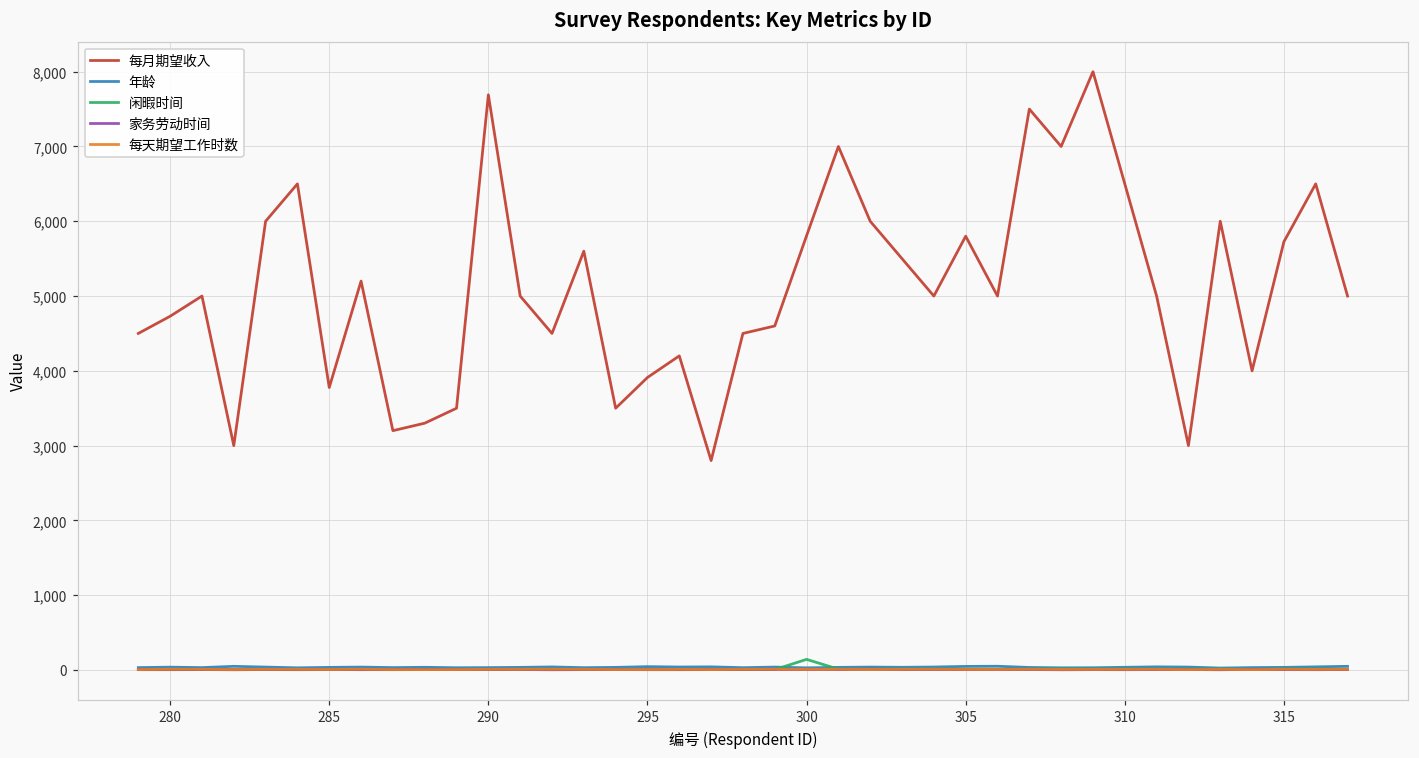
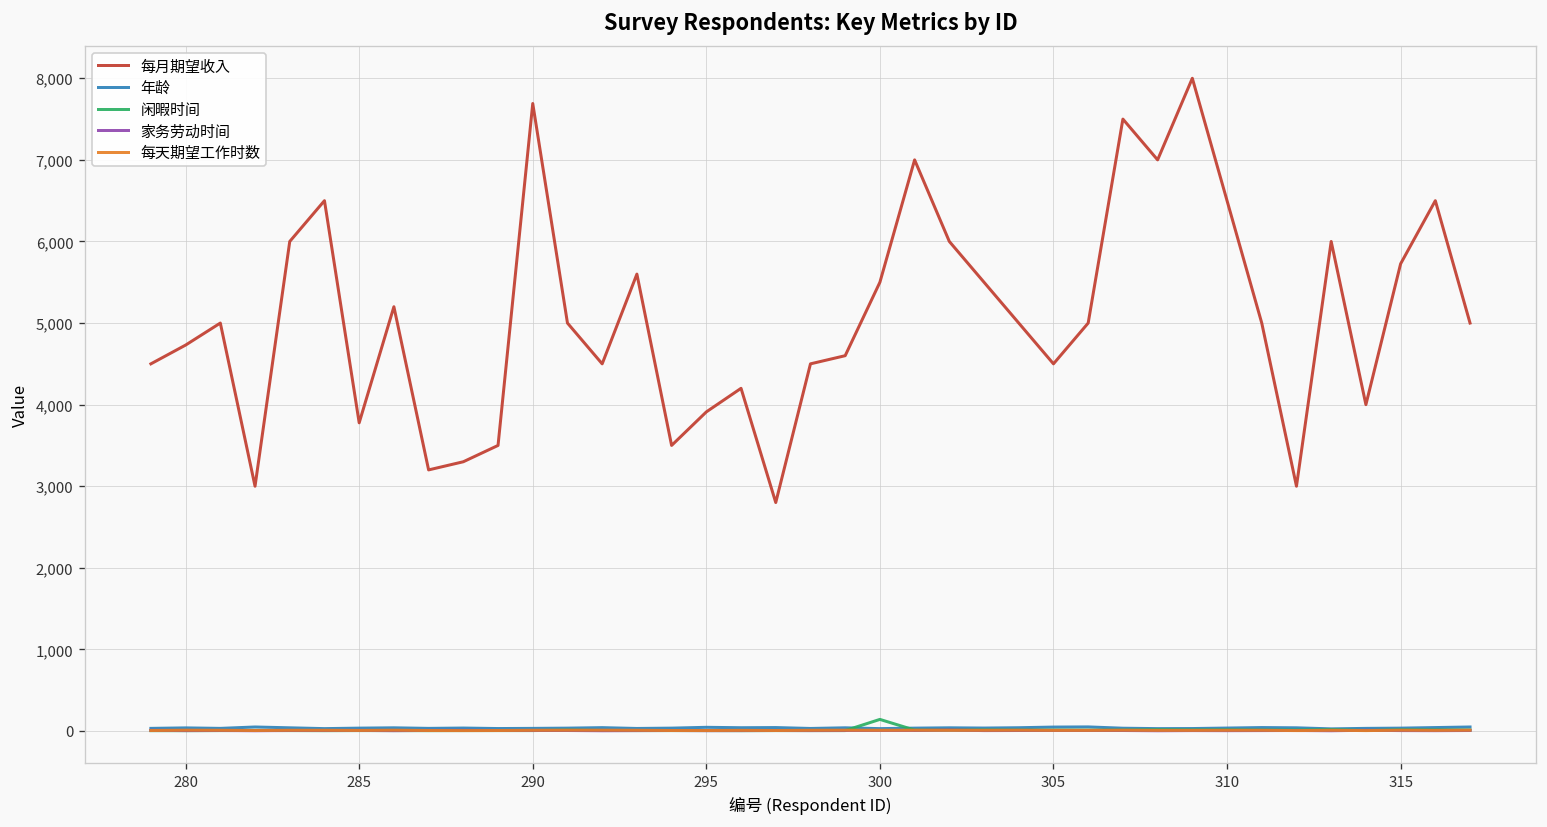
  {
    "每月期望收入": {
      "280": "4,700",
      "285": "3,800",
      "290": "7,700",
      "295": "3,900",
-     "300": "5,800",
-     "305": "5,800",
+     "300": "5,500",
+     "305": "4,500",
      "310": "6,500",
      "315": "5,700"
    },
    "年龄": {
      "295": "0"
    },
    "闲暇时间": {
      "300": "100"
    }
  }
